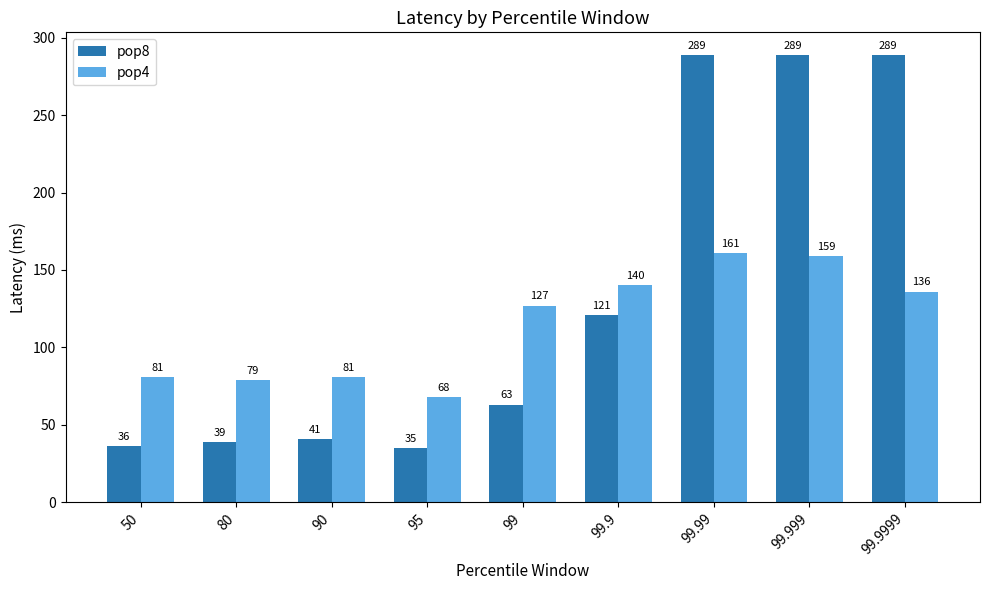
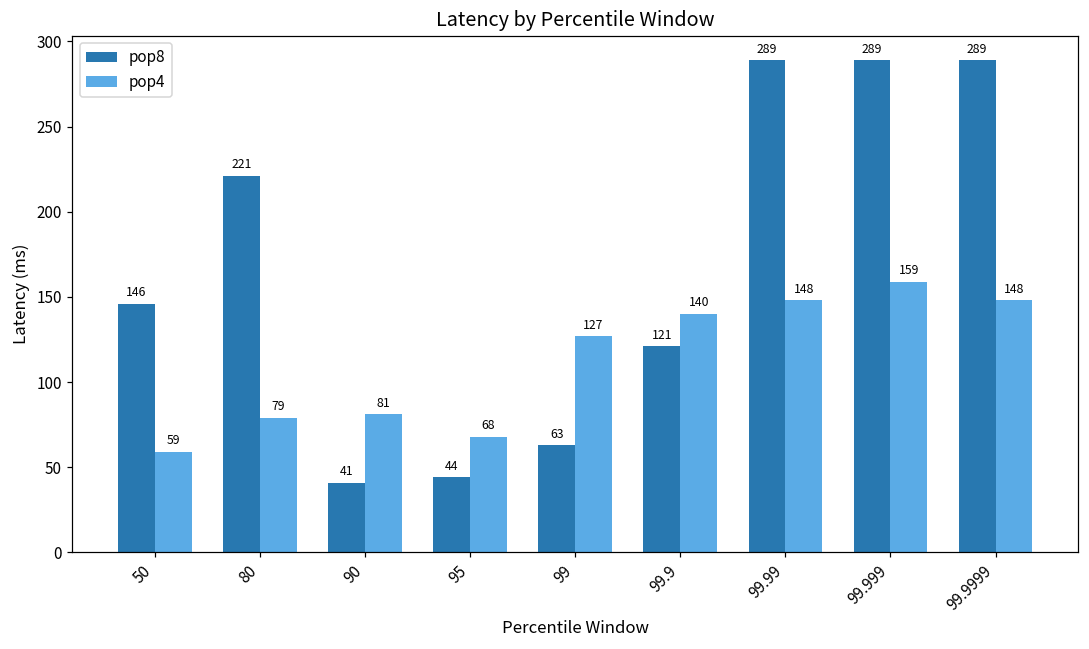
  {
    "pop8": {
-     "50": 36,
-     "80": 39,
+     "50": 146,
+     "80": 221,
      "90": 41,
-     "95": 35,
+     "95": 44,
      "99": 63,
      "99.9": 121,
      "99.99": 289,
      "99.999": 289,
      "99.9999": 289
    },
    "pop4": {
-     "50": 81,
+     "50": 59,
      "80": 79,
      "90": 81,
      "95": 68,
      "99": 127,
      "99.9": 140,
-     "99.99": 161,
+     "99.99": 148,
      "99.999": 159,
-     "99.9999": 136
+     "99.9999": 148
    }
  }
